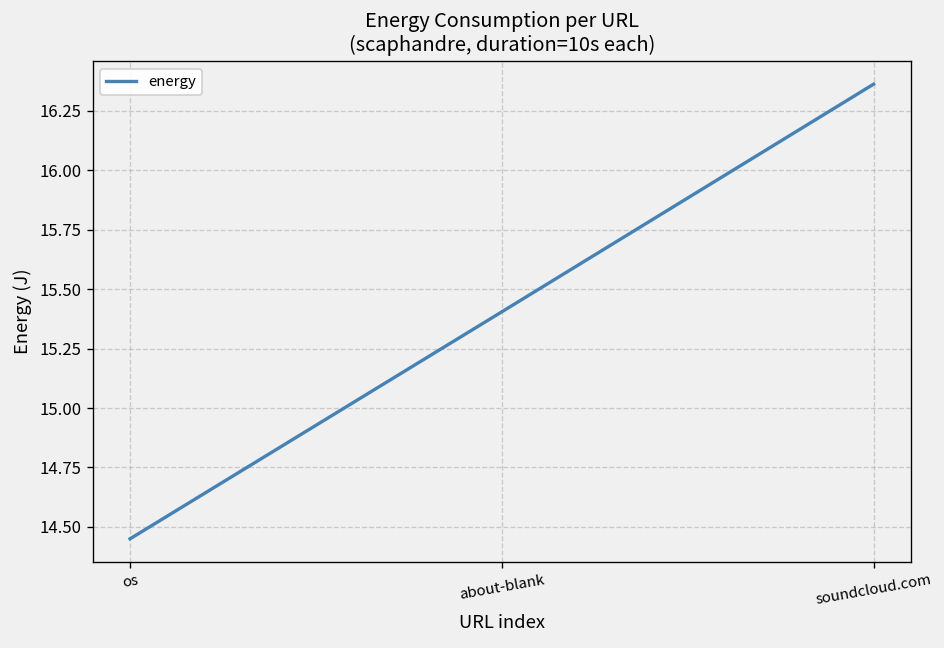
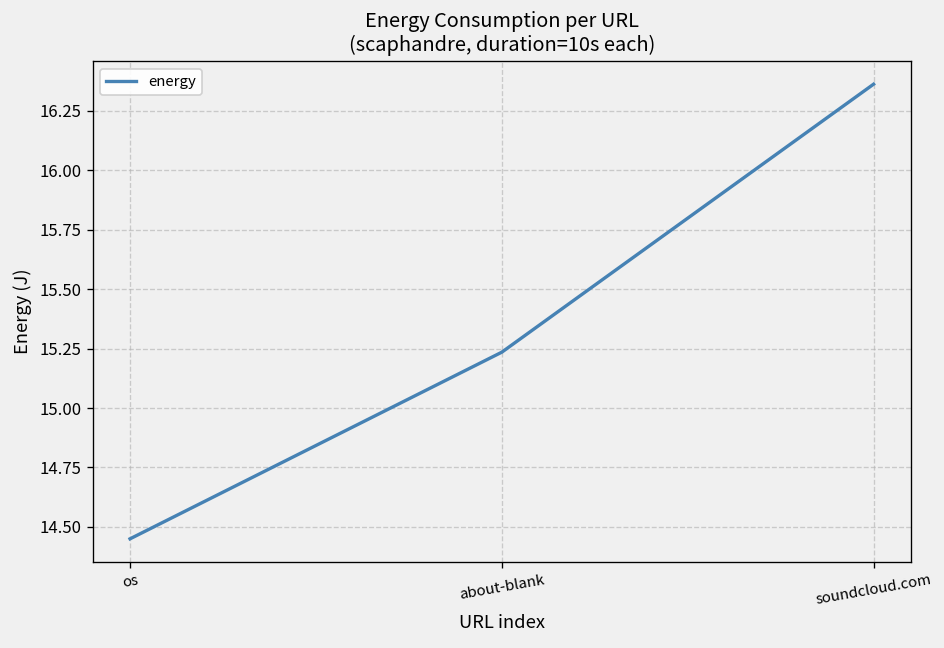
  {
    "os": 14.45,
-   "about-blank": 15.40,
+   "about-blank": 15.23,
    "soundcloud.com": 16.36
  }
